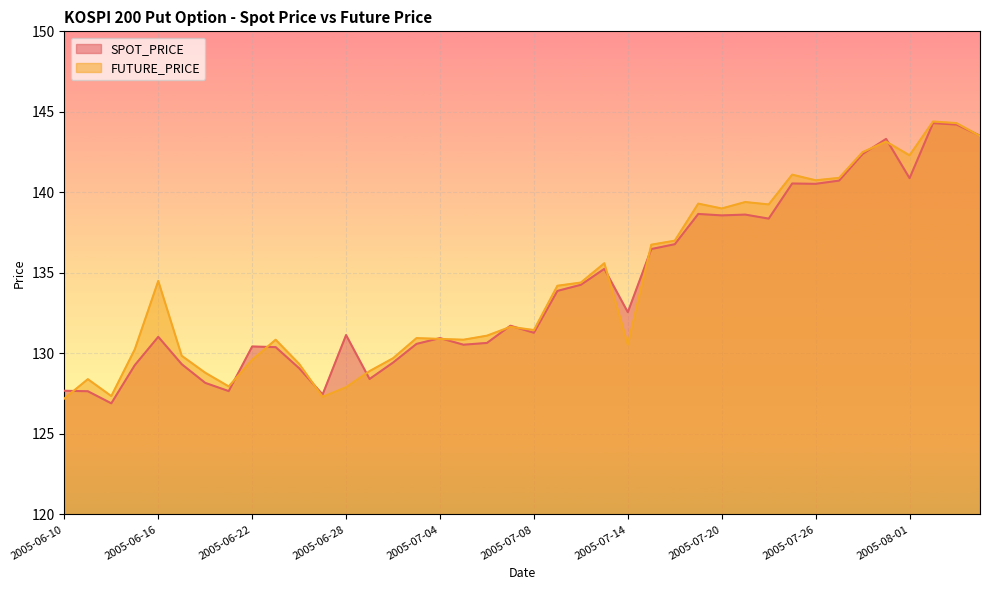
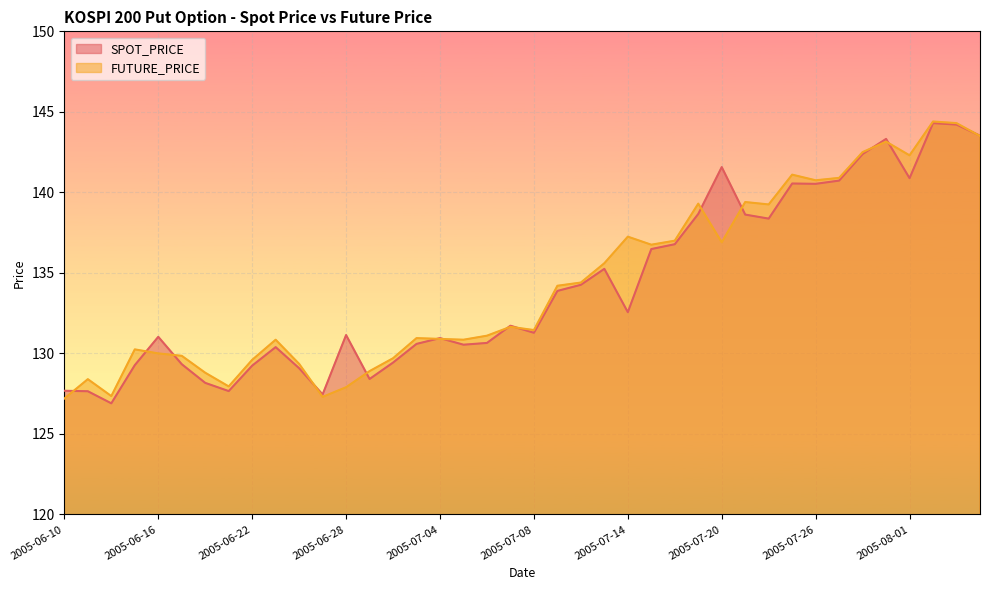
  {
    "SPOT_PRICE": {
      "2005-06-10": 127.7,
      "2005-06-16": 131.0,
-     "2005-06-22": 130.4,
+     "2005-06-22": 129.2,
      "2005-06-28": 131.1,
      "2005-07-08": 131.3,
      "2005-07-14": 132.6,
-     "2005-07-20": 138.6,
+     "2005-07-20": 141.6,
      "2005-07-26": 140.5,
      "2005-08-01": 140.9
    },
    "FUTURE_PRICE": {
      "2005-06-10": 127.2,
-     "2005-06-16": 134.5,
+     "2005-06-16": 130.0,
      "2005-06-22": 129.6,
      "2005-06-28": 127.9,
      "2005-07-08": 131.5,
-     "2005-07-14": 130.6,
-     "2005-07-20": 139.0,
+     "2005-07-14": 137.3,
+     "2005-07-20": 136.9,
      "2005-07-26": 140.8,
      "2005-08-01": 142.3
    }
  }
